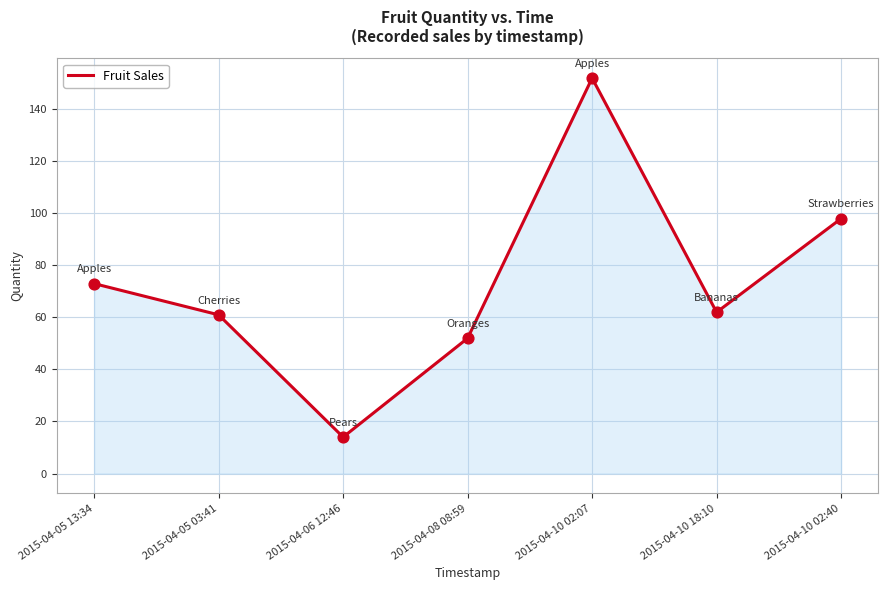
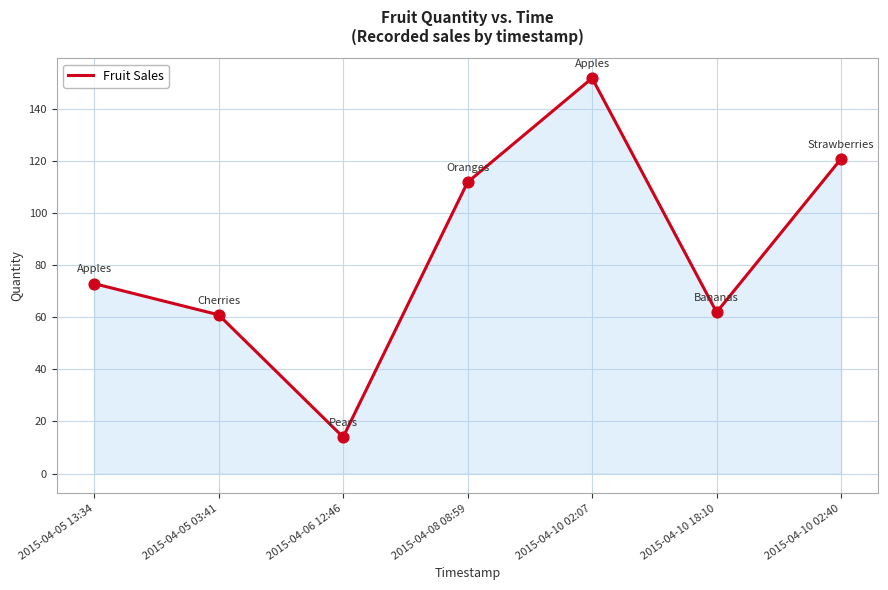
  {
    "2015-04-05 13:34": 73,
    "2015-04-05 03:41": 61,
    "2015-04-06 12:46": 14,
-   "2015-04-08 08:59": 52,
+   "2015-04-08 08:59": 112,
    "2015-04-10 02:07": 152,
    "2015-04-10 18:10": 62,
-   "2015-04-10 02:40": 98
+   "2015-04-10 02:40": 121
  }
